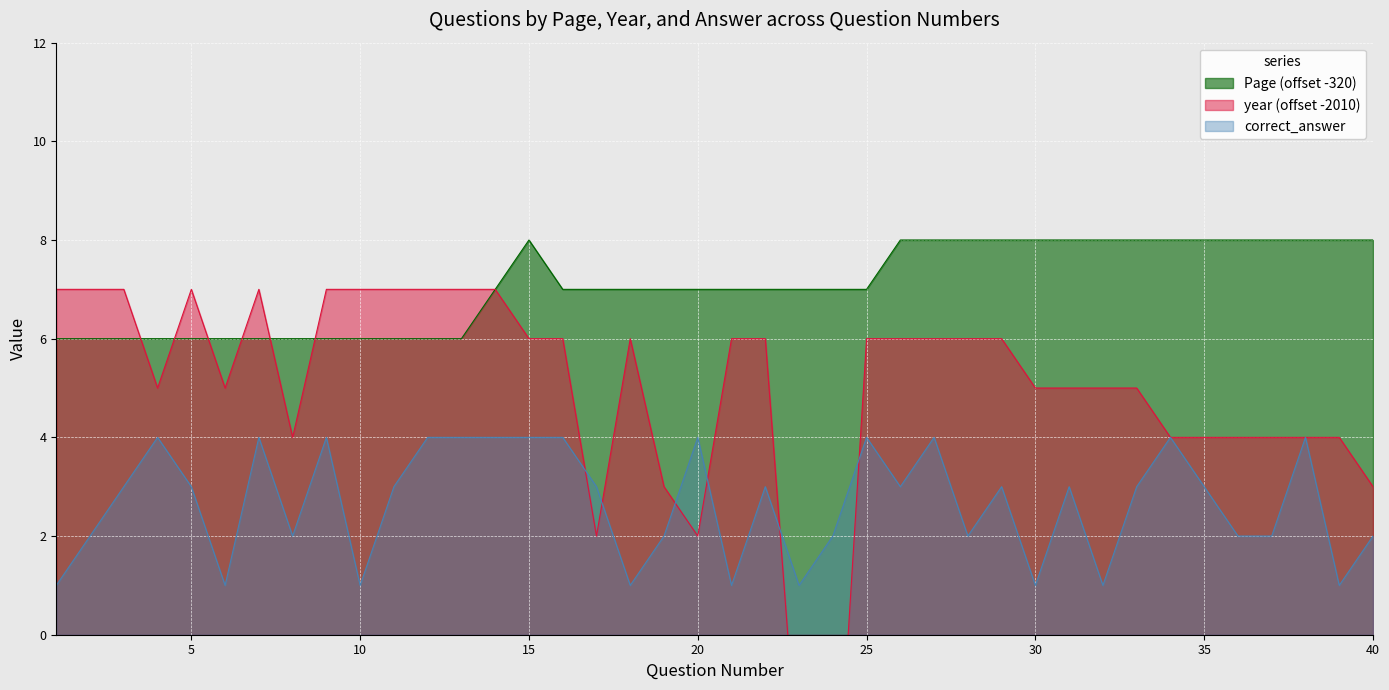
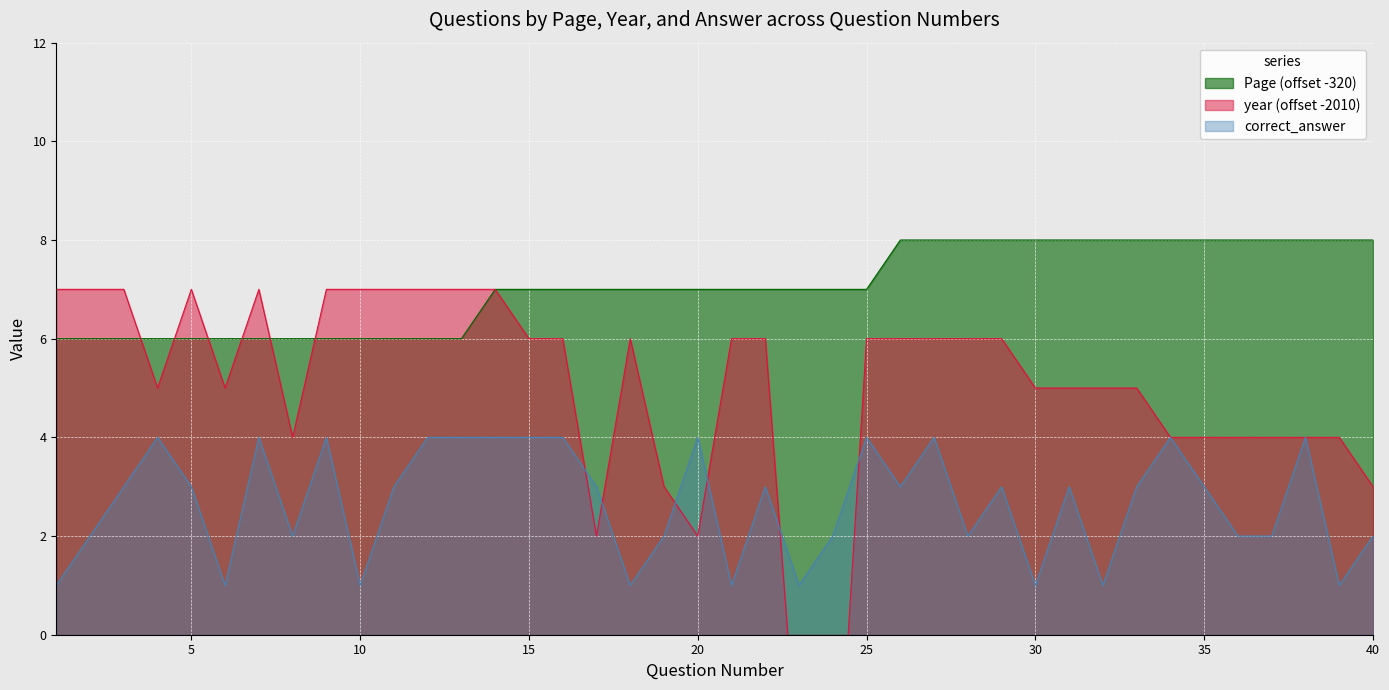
  {
    "Page (offset -320)": {
      "5": 6.0,
      "10": 6.0,
-     "15": 8.0,
+     "15": 7.0,
      "20": 7.0,
      "25": 7.0,
      "30": 8.0,
      "35": 8.0,
      "40": 8.0
    },
    "correct_answer": {
      "5": 3.0,
      "10": 1.0,
      "15": 4.0,
      "20": 4.0,
      "25": 4.0,
      "30": 1.0,
      "35": 3.0,
      "40": 2.0
    }
  }
